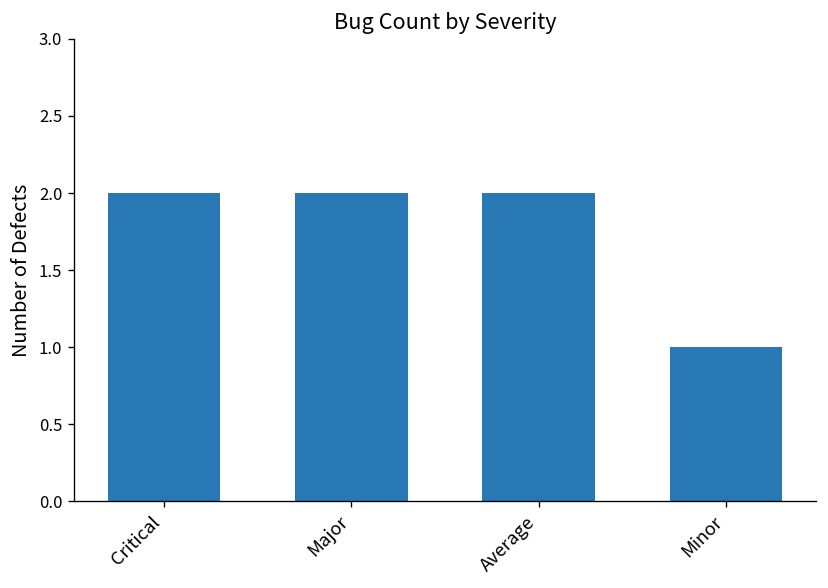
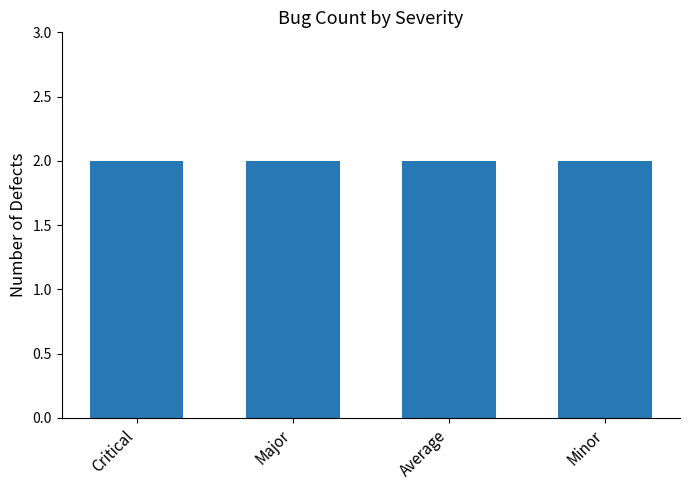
  {
    "Critical": 2,
    "Major": 2,
    "Average": 2,
-   "Minor": 1
+   "Minor": 2
  }
